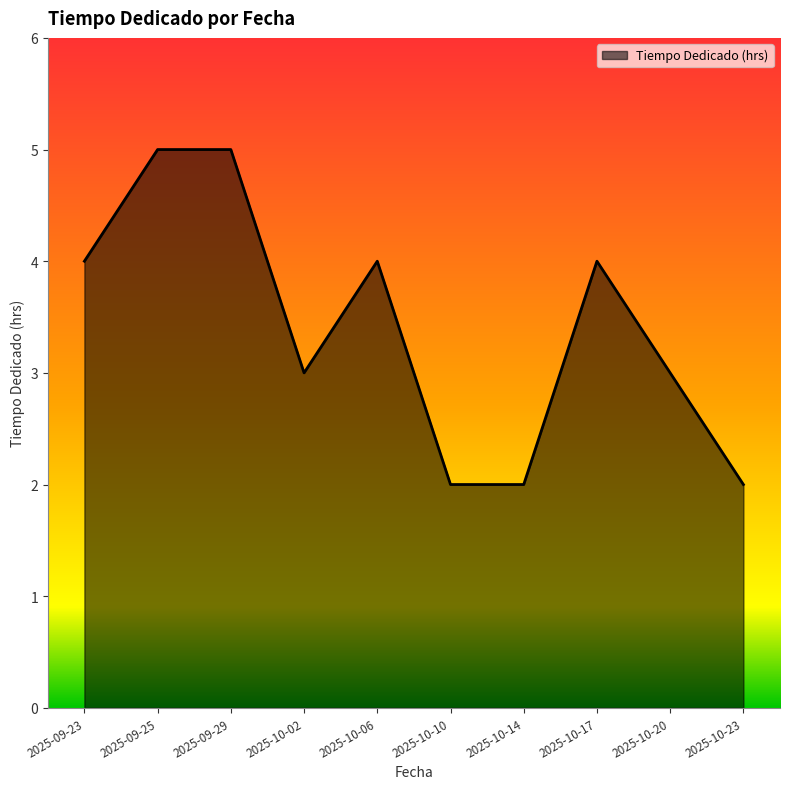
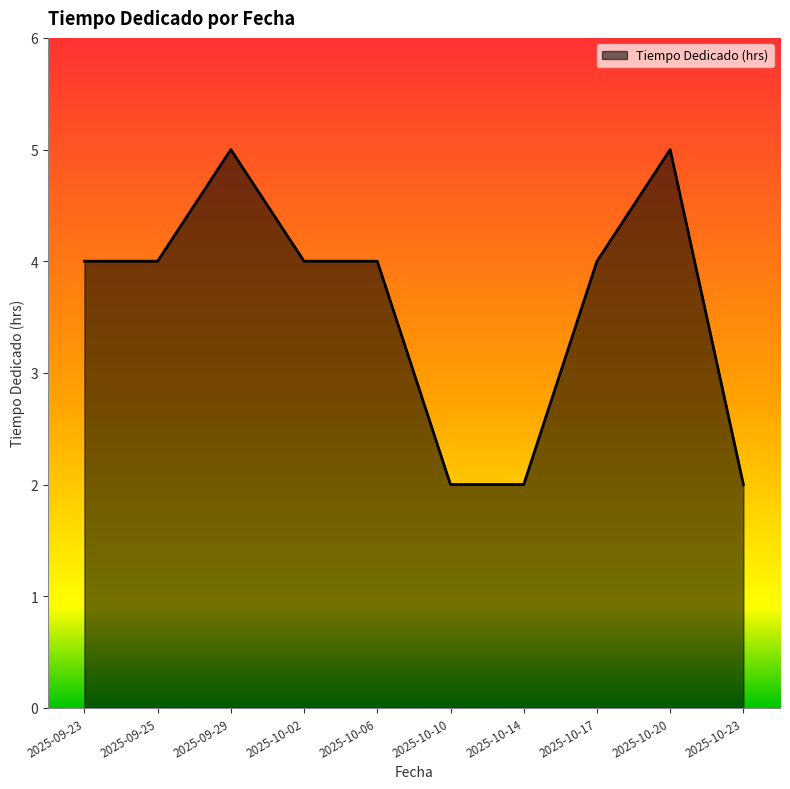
  {
    "2025-09-23": 4,
-   "2025-09-25": 5,
+   "2025-09-25": 4,
    "2025-09-29": 5,
-   "2025-10-02": 3,
+   "2025-10-02": 4,
    "2025-10-06": 4,
    "2025-10-10": 2,
    "2025-10-14": 2,
    "2025-10-17": 4,
-   "2025-10-20": 3,
+   "2025-10-20": 5,
    "2025-10-23": 2
  }
